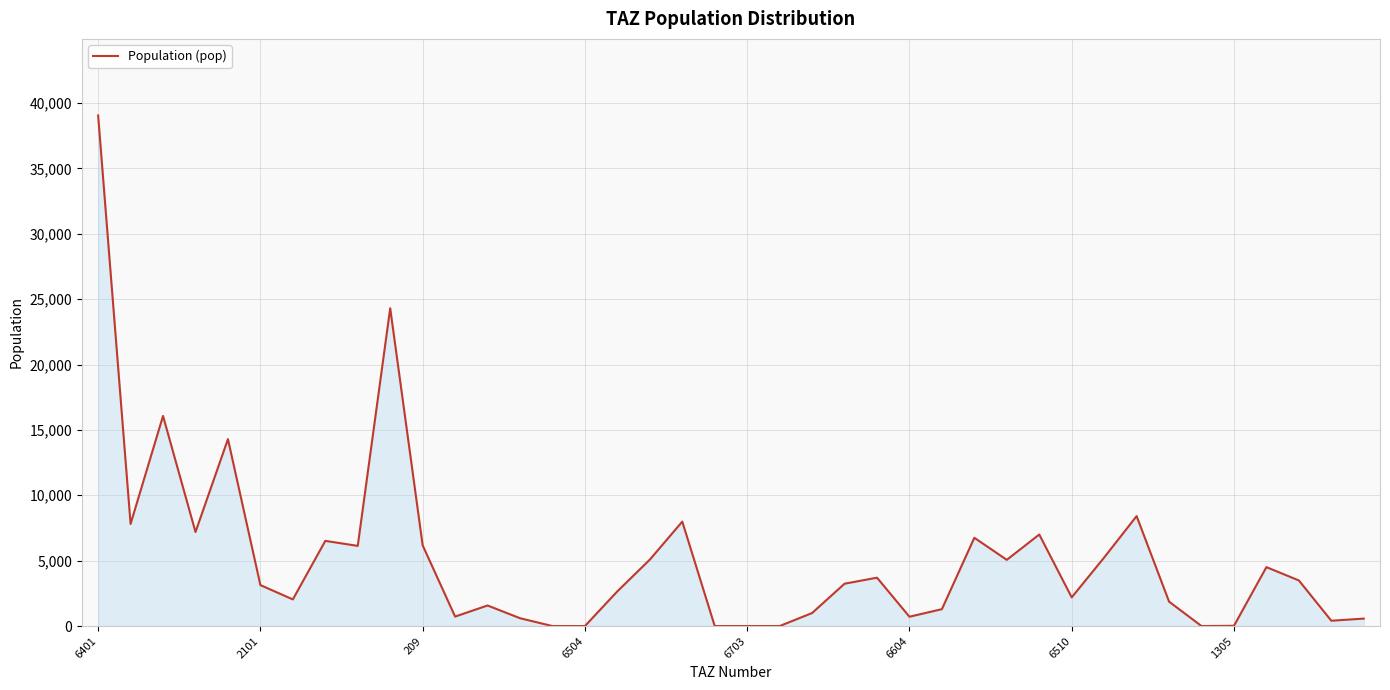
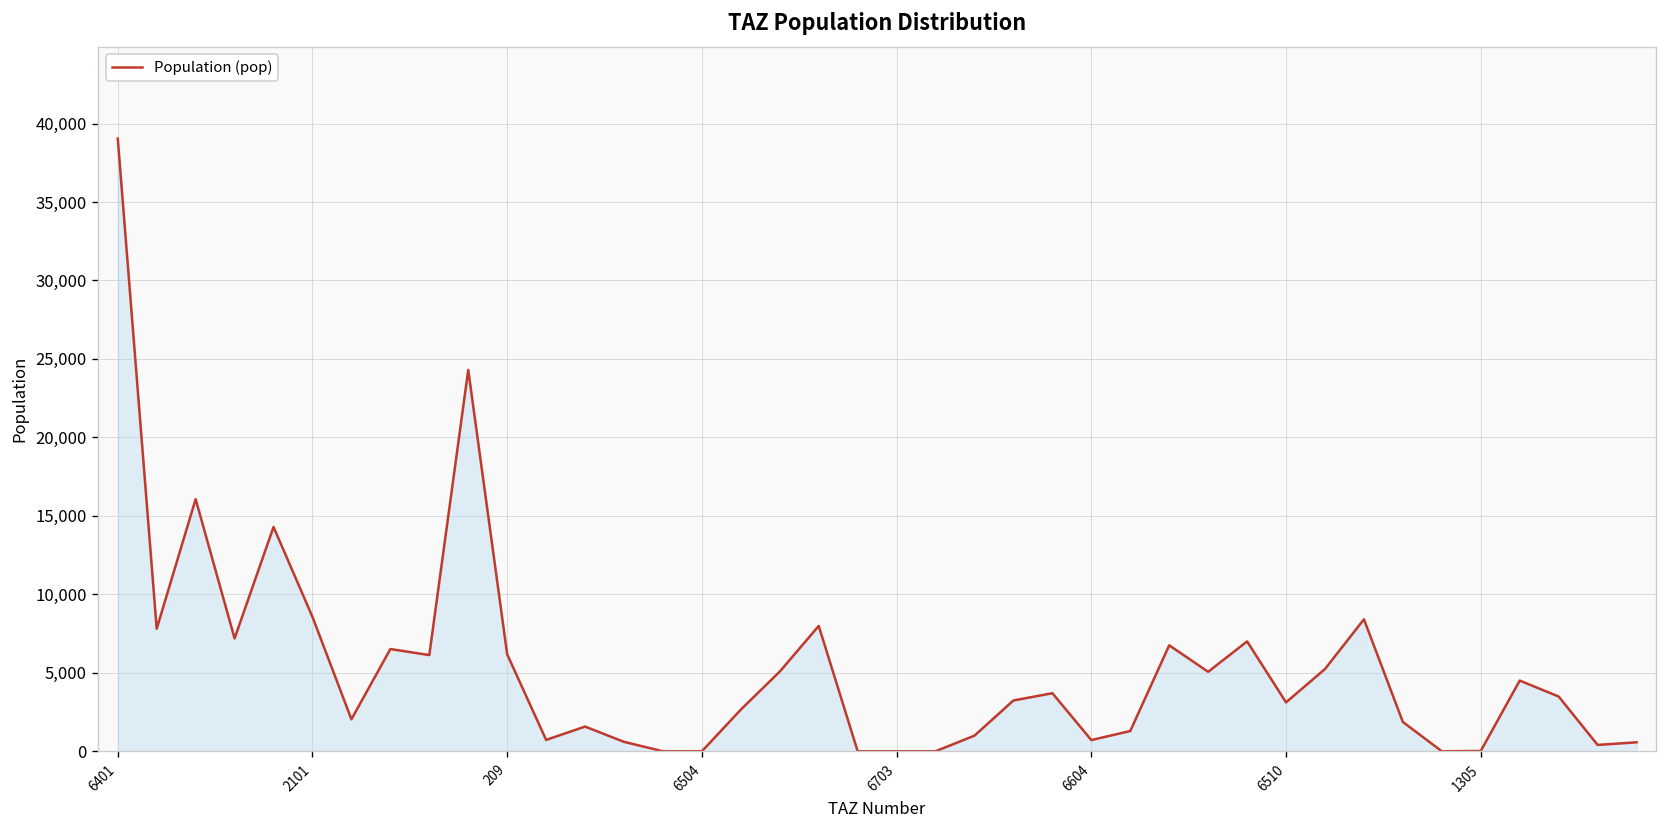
  {
    "6401": "39,000",
-   "2101": "3,100",
+   "2101": "8,600",
    "209": "6,200",
    "6504": "0",
    "6703": "0",
    "6604": "700",
-   "6510": "2,200",
+   "6510": "3,100",
    "1305": "0"
  }
